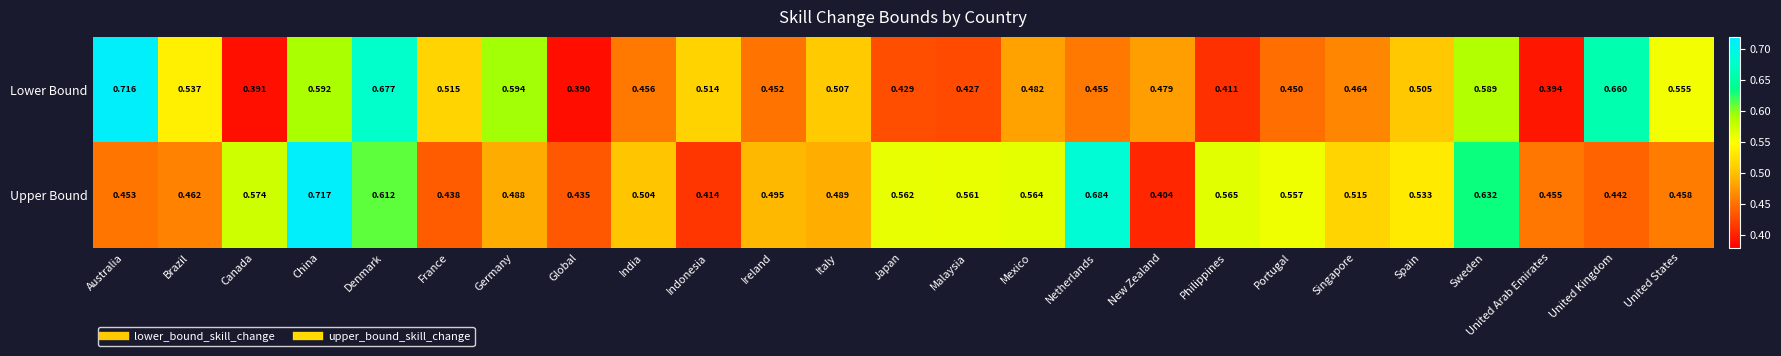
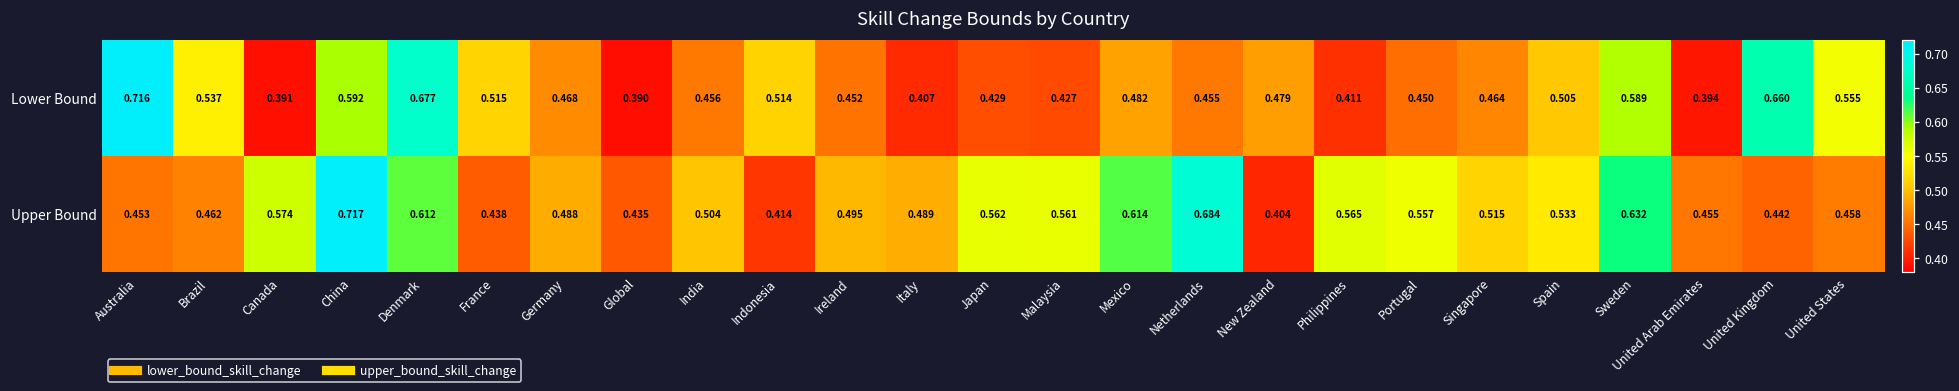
  {
    "Lower Bound": {
      "Australia": 0.716,
      "Brazil": 0.537,
      "Canada": 0.391,
      "China": 0.592,
      "Denmark": 0.677,
      "France": 0.515,
-     "Germany": 0.594,
+     "Germany": 0.468,
      "Global": 0.390,
      "India": 0.456,
      "Indonesia": 0.514,
      "Ireland": 0.452,
-     "Italy": 0.507,
+     "Italy": 0.407,
      "Japan": 0.429,
      "Malaysia": 0.427,
      "Mexico": 0.482,
      "Netherlands": 0.455,
      "New Zealand": 0.479,
      "Philippines": 0.411,
      "Portugal": 0.450,
      "Singapore": 0.464,
      "Spain": 0.505,
      "Sweden": 0.589,
      "United Arab Emirates": 0.394,
      "United Kingdom": 0.660,
      "United States": 0.555
    },
    "Upper Bound": {
      "Australia": 0.453,
      "Brazil": 0.462,
      "Canada": 0.574,
      "China": 0.717,
      "Denmark": 0.612,
      "France": 0.438,
      "Germany": 0.488,
      "Global": 0.435,
      "India": 0.504,
      "Indonesia": 0.414,
      "Ireland": 0.495,
      "Italy": 0.489,
      "Japan": 0.562,
      "Malaysia": 0.561,
-     "Mexico": 0.564,
+     "Mexico": 0.614,
      "Netherlands": 0.684,
      "New Zealand": 0.404,
      "Philippines": 0.565,
      "Portugal": 0.557,
      "Singapore": 0.515,
      "Spain": 0.533,
      "Sweden": 0.632,
      "United Arab Emirates": 0.455,
      "United Kingdom": 0.442,
      "United States": 0.458
    }
  }
